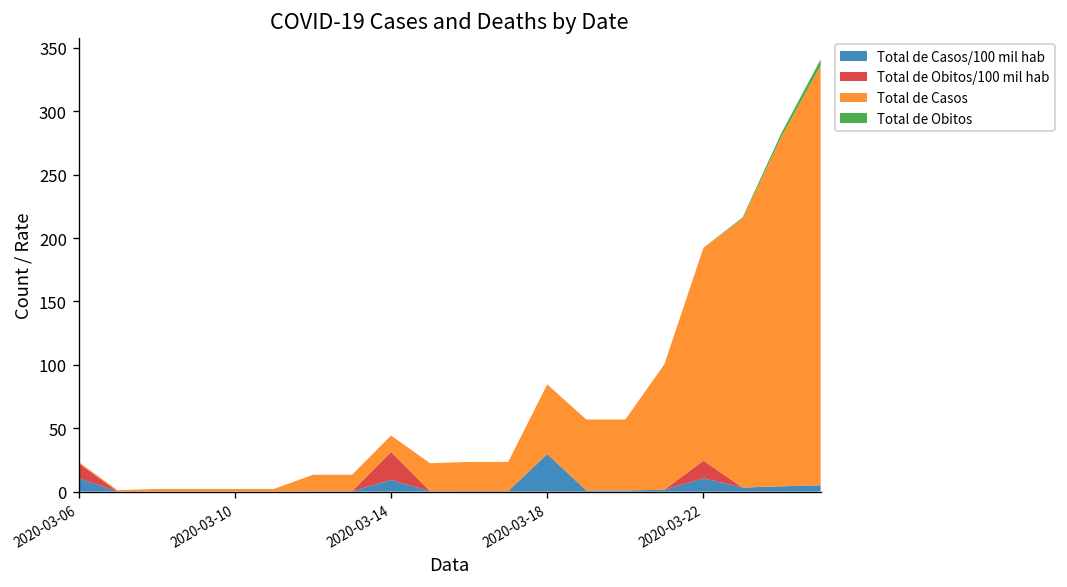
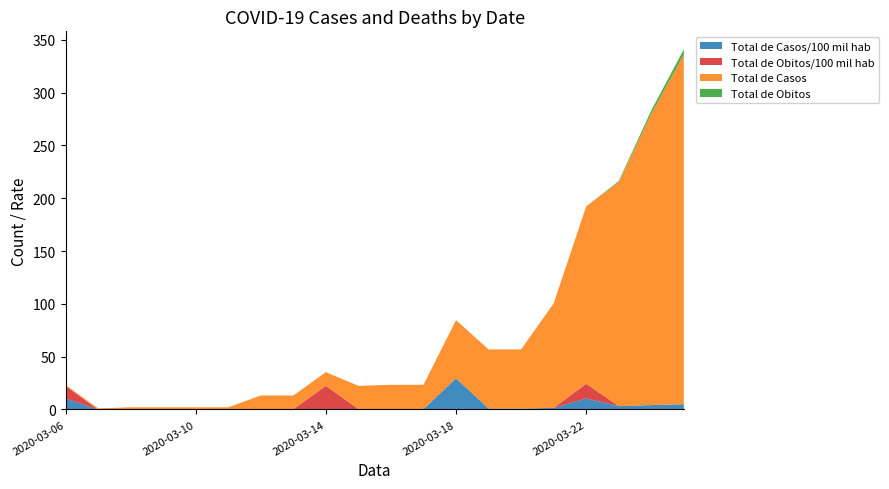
  {
    "Total de Casos/100 mil hab": {
      "2020-03-06": 10,
-     "2020-03-14": 9,
+     "2020-03-14": 0,
      "2020-03-22": 10
    },
    "Total de Obitos/100 mil hab": {
      "2020-03-14": 22,
      "2020-03-22": 14
    }
  }
